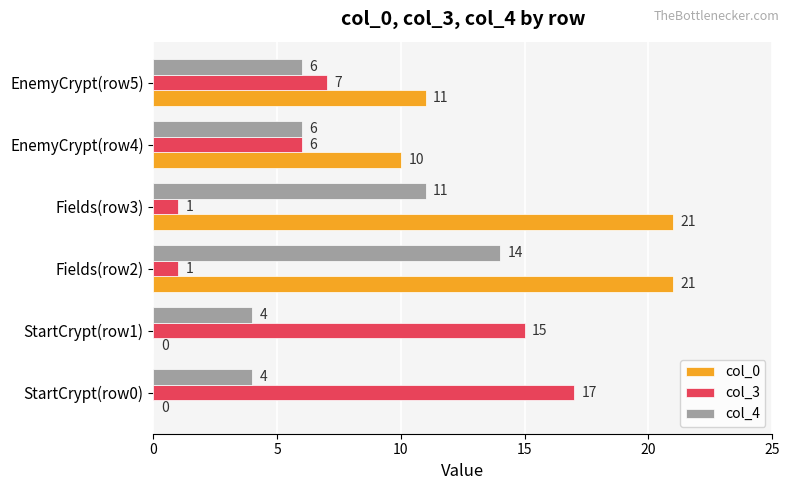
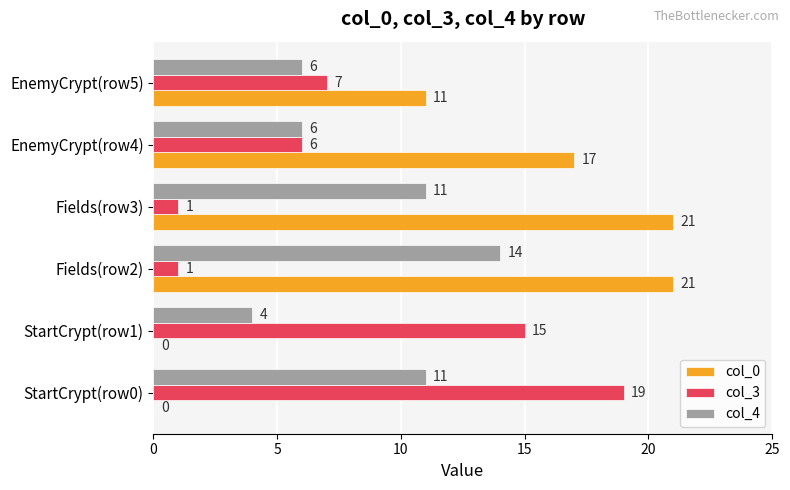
  {
    "col_0": {
      "EnemyCrypt(row5)": 11,
-     "EnemyCrypt(row4)": 10,
+     "EnemyCrypt(row4)": 17,
      "Fields(row3)": 21,
      "Fields(row2)": 21,
      "StartCrypt(row1)": 0,
      "StartCrypt(row0)": 0
    },
    "col_3": {
      "EnemyCrypt(row5)": 7,
      "EnemyCrypt(row4)": 6,
      "Fields(row3)": 1,
      "Fields(row2)": 1,
      "StartCrypt(row1)": 15,
-     "StartCrypt(row0)": 17
+     "StartCrypt(row0)": 19
    },
    "col_4": {
      "EnemyCrypt(row5)": 6,
      "EnemyCrypt(row4)": 6,
      "Fields(row3)": 11,
      "Fields(row2)": 14,
      "StartCrypt(row1)": 4,
-     "StartCrypt(row0)": 4
+     "StartCrypt(row0)": 11
    }
  }
